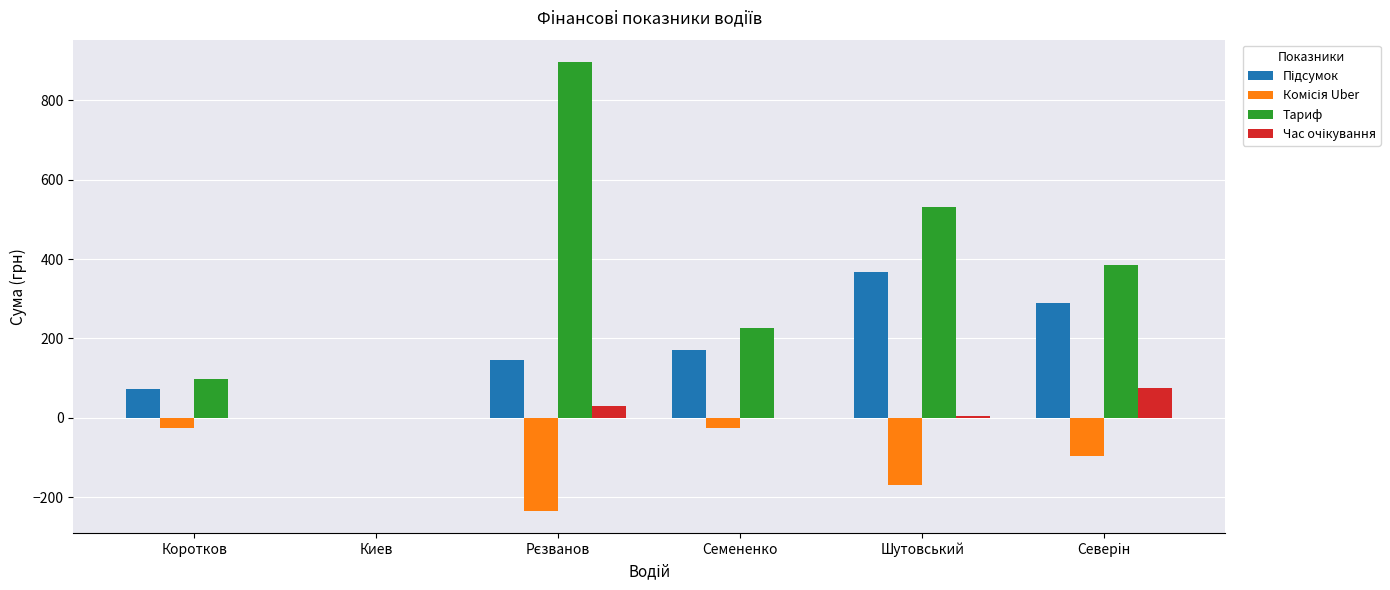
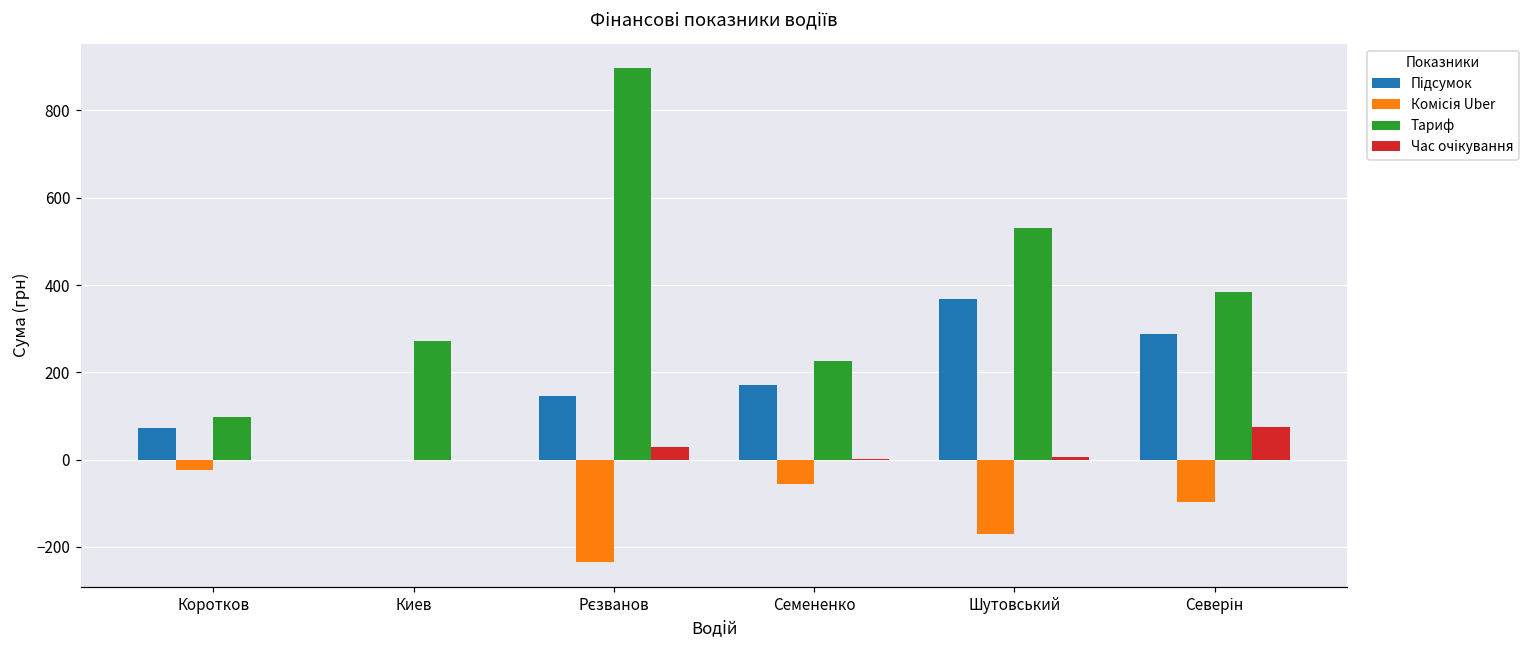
  {
    "Підсумок": {
      "Коротков": 70,
      "Киев": 0,
      "Рєзванов": 150,
      "Семененко": 170,
      "Шутовський": 370,
      "Северін": 290
    },
    "Комісія Uber": {
      "Коротков": -20,
      "Киев": 0,
      "Рєзванов": -230,
-     "Семененко": -20,
+     "Семененко": -60,
      "Шутовський": -170,
      "Северін": -100
    },
    "Тариф": {
      "Коротков": 100,
-     "Киев": 0,
+     "Киев": 270,
      "Рєзванов": 900,
      "Семененко": 230,
      "Шутовський": 530,
      "Северін": 380
    },
    "Час очікування": {
      "Коротков": 0,
      "Киев": 0,
      "Рєзванов": 30,
      "Северін": 70
    }
  }
